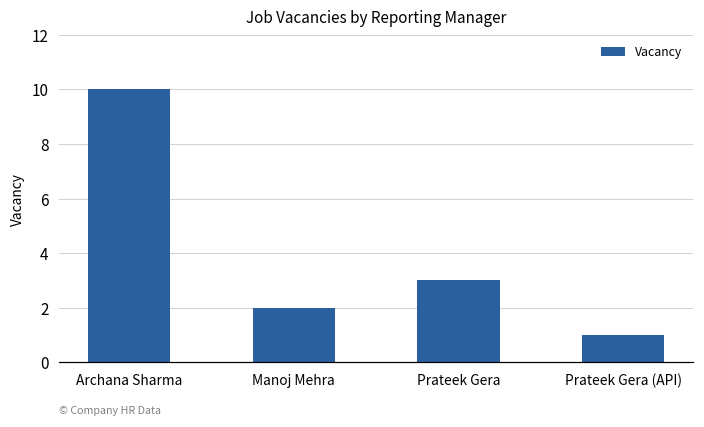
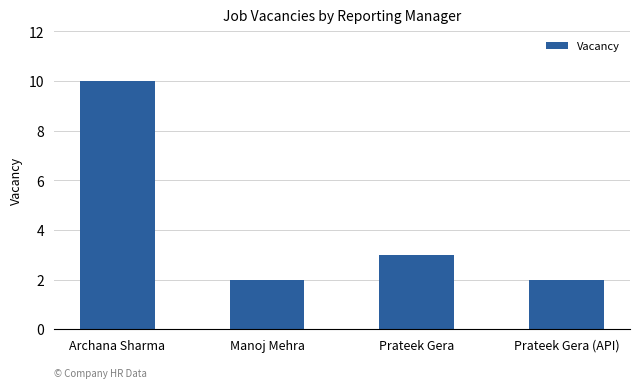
  {
    "Archana Sharma": 10,
    "Manoj Mehra": 2,
    "Prateek Gera": 3,
-   "Prateek Gera (API)": 1
+   "Prateek Gera (API)": 2
  }
